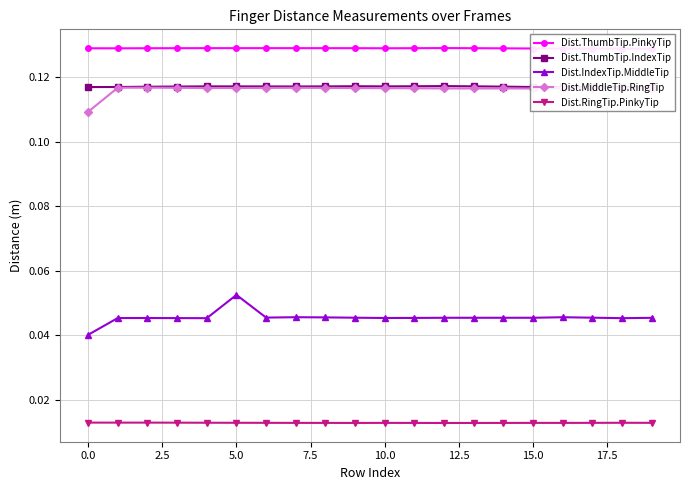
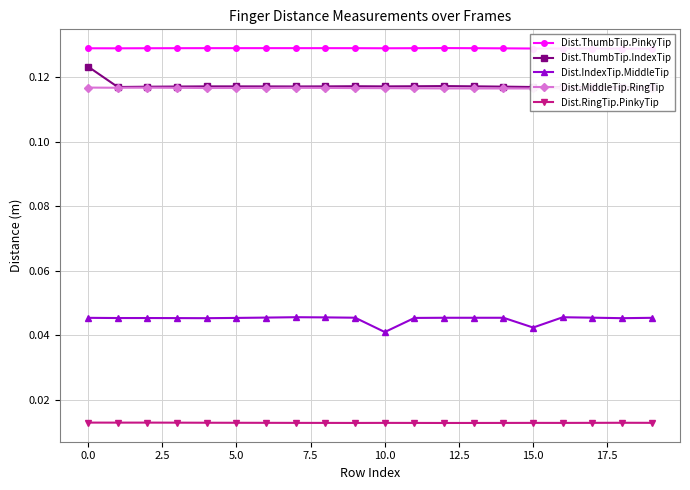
  {
    "Dist.ThumbTip.PinkyTip": {
      "0.0": 0.129,
      "5.0": 0.129,
      "10.0": 0.129
    },
    "Dist.ThumbTip.IndexTip": {
-     "0.0": 0.117
+     "0.0": 0.123
    },
    "Dist.IndexTip.MiddleTip": {
-     "0.0": 0.040,
-     "5.0": 0.052,
-     "10.0": 0.045,
-     "15.0": 0.045
+     "0.0": 0.045,
+     "5.0": 0.045,
+     "10.0": 0.041,
+     "15.0": 0.042
    },
    "Dist.MiddleTip.RingTip": {
-     "0.0": 0.109
+     "0.0": 0.117
    },
    "Dist.RingTip.PinkyTip": {
      "0.0": 0.013,
      "5.0": 0.013,
      "10.0": 0.013,
      "15.0": 0.013
    }
  }
